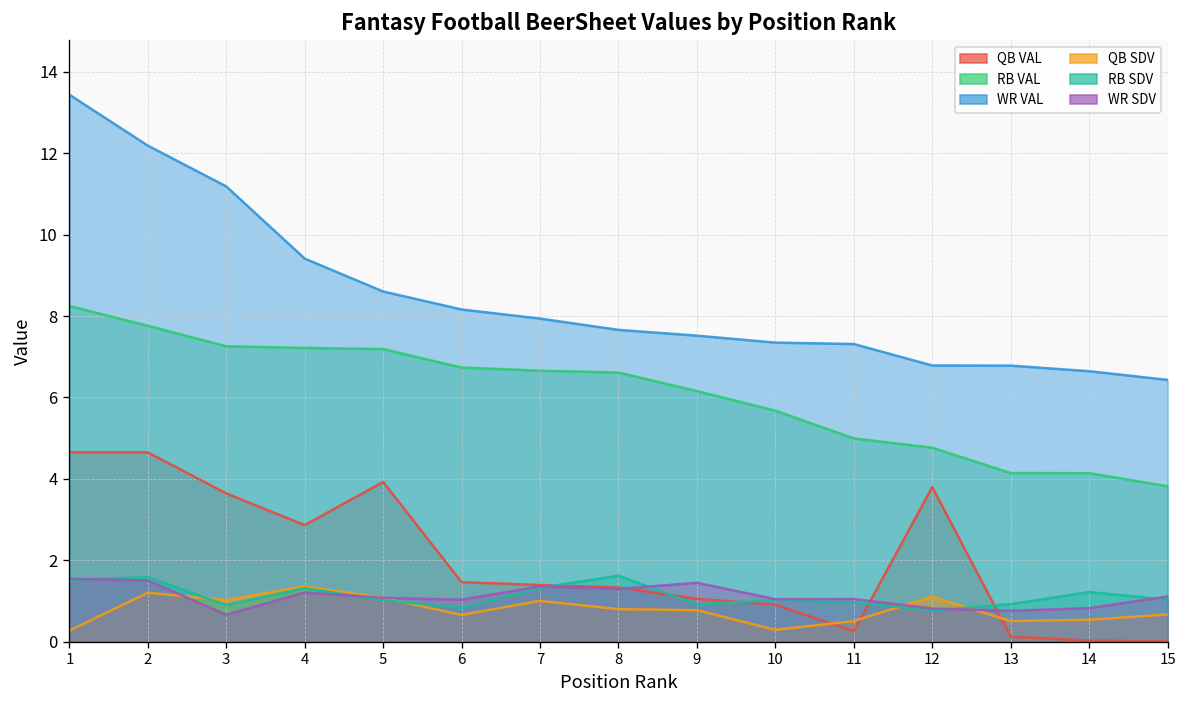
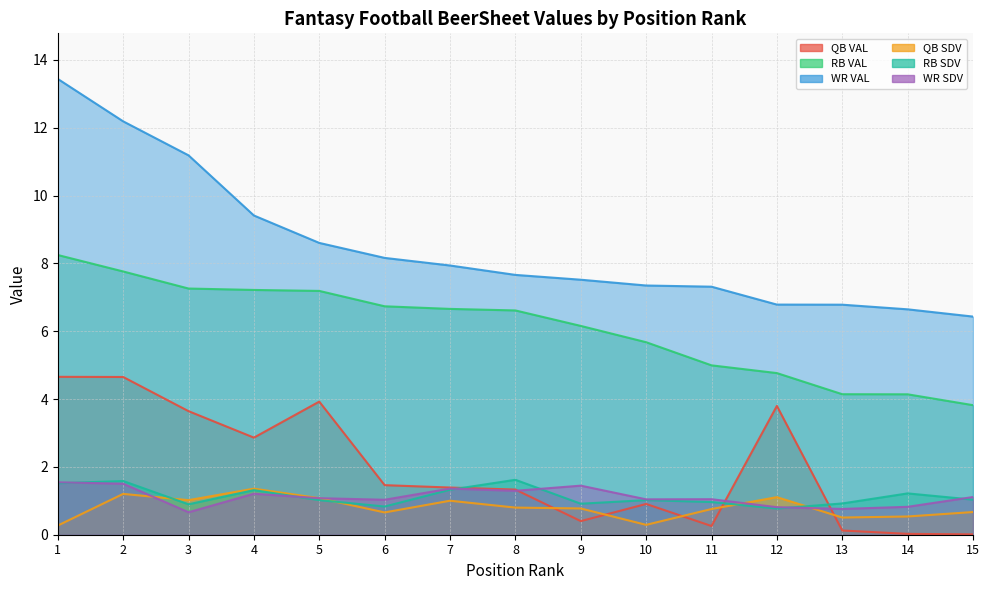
  {
    "QB VAL": {
      "1": 4.7,
      "2": 4.7,
      "3": 3.6,
      "4": 2.9,
      "5": 3.9,
      "6": 1.5,
-     "9": 1.1,
+     "9": 0.4,
      "10": 0.9,
      "11": 0.3,
      "12": 3.8,
      "13": 0.1,
      "14": 0.0,
      "15": 0.0
    },
    "QB SDV": {
      "1": 0.3,
      "2": 1.2,
      "3": 1.0,
      "6": 0.7,
      "7": 1.0,
      "8": 0.8,
      "9": 0.8,
      "10": 0.3,
-     "11": 0.5,
+     "11": 0.8,
      "12": 1.1,
      "13": 0.5,
      "14": 0.5,
      "15": 0.7
    },
    "WR SDV": {
      "2": 1.5,
      "3": 0.7,
      "4": 1.2,
      "6": 1.0,
      "9": 1.4,
      "11": 1.0,
      "13": 0.8,
      "14": 0.8,
      "15": 1.1
    }
  }
